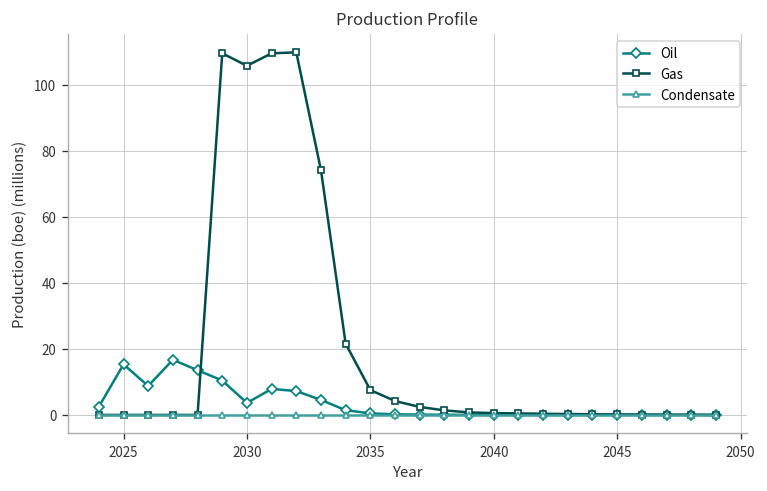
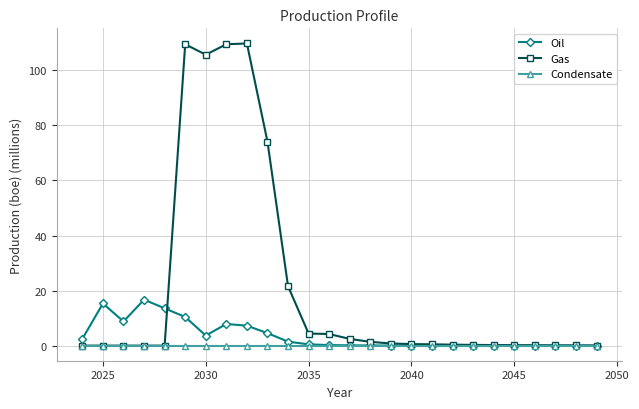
  {
    "Oil": {
      "2025": 15,
      "2030": 4
    },
    "Gas": {
      "2030": 106,
-     "2035": 8
+     "2035": 4
    },
    "Condensate": {
      "2030": 0
    }
  }
